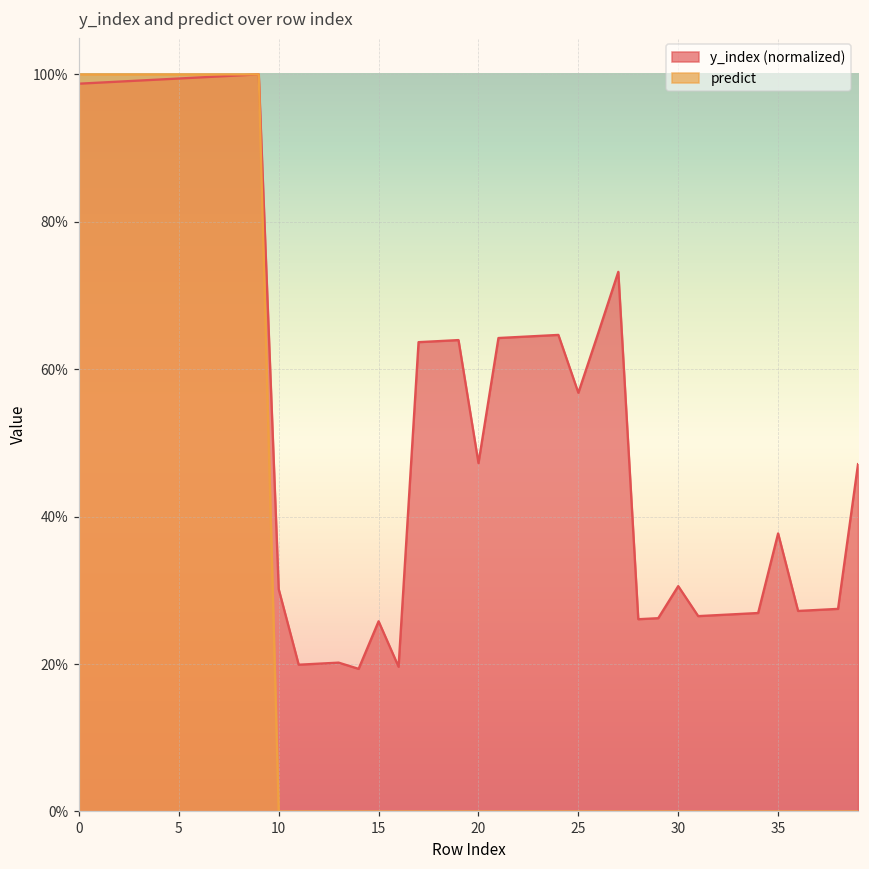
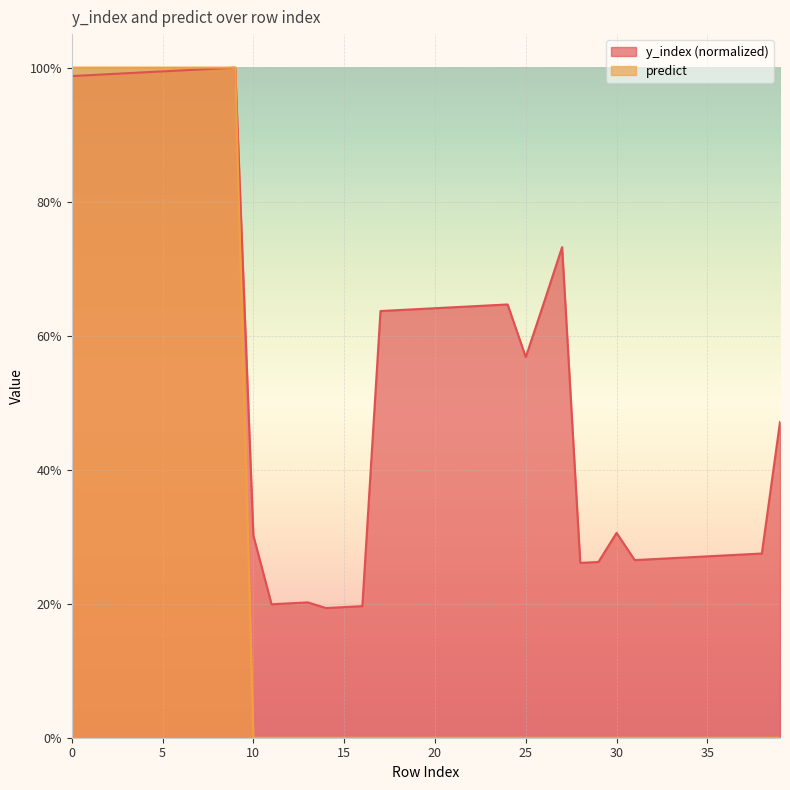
  {
    "y_index (normalized)": {
      "0": "99%",
      "5": "99%",
      "10": "30%",
-     "15": "26%",
-     "20": "47%",
+     "15": "19%",
+     "20": "64%",
      "25": "57%",
      "30": "31%",
-     "35": "38%"
+     "35": "27%"
    },
    "predict": {
      "0": "100%",
      "5": "100%",
      "10": "0%",
      "15": "0%",
      "20": "0%",
      "25": "0%",
      "30": "0%",
      "35": "0%"
    }
  }
